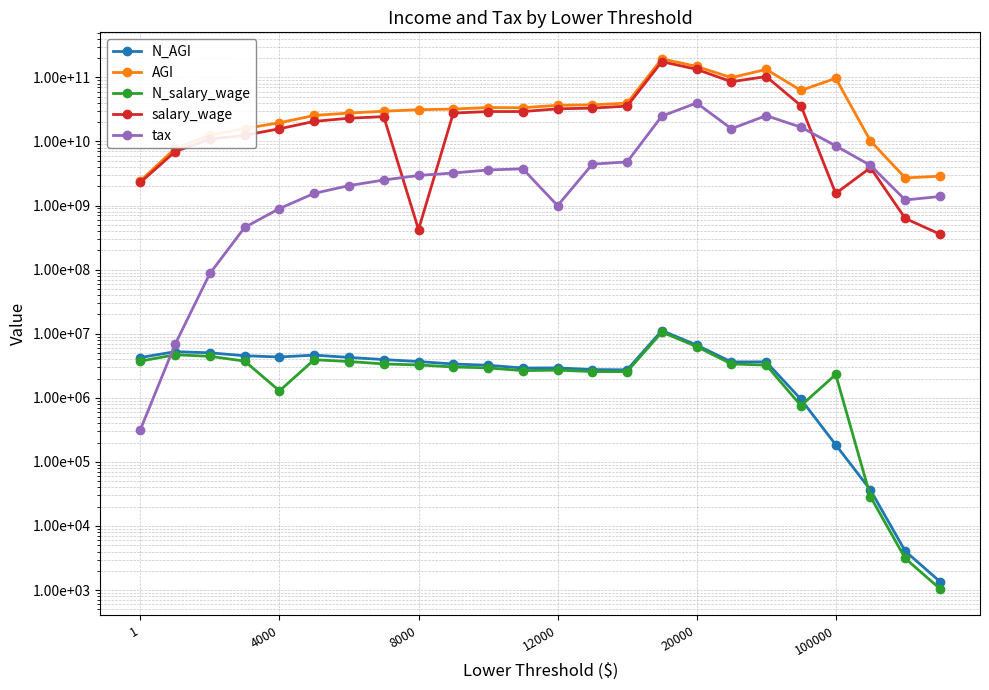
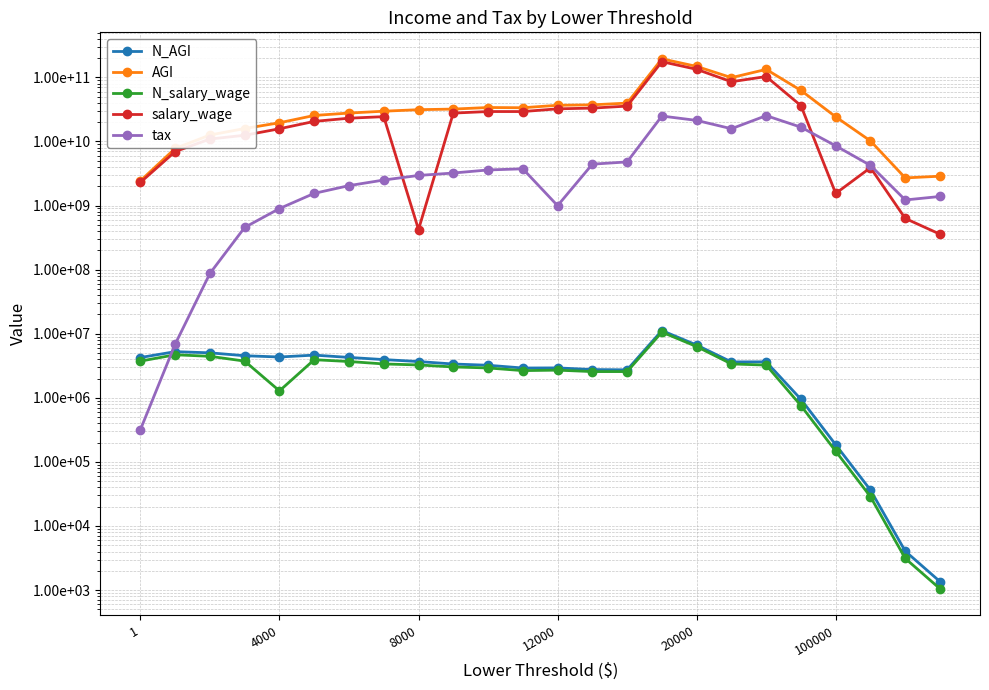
  {
    "N_AGI": {
      "1": 4000000,
      "4000": 4000000,
      "8000": 4000000,
      "100000": 190000
    },
    "AGI": {
      "4000": 20000000000,
      "8000": 30000000000,
      "12000": 40000000000,
      "20000": 150000000000,
-     "100000": 100000000000
+     "100000": 24000000000
    },
    "N_salary_wage": {
      "1": 4000000,
      "4000": 1300000,
      "8000": 3000000,
-     "100000": 2300000
+     "100000": 150000
    },
    "salary_wage": {
      "4000": 16000000000,
      "8000": 400000000,
      "12000": 30000000000,
      "20000": 130000000000,
      "100000": 1500000000
    },
    "tax": {
      "1": 300000,
      "4000": 900000000,
      "8000": 3000000000,
      "12000": 1000000000,
-     "20000": 40000000000,
+     "20000": 21000000000,
      "100000": 9000000000
    }
  }
